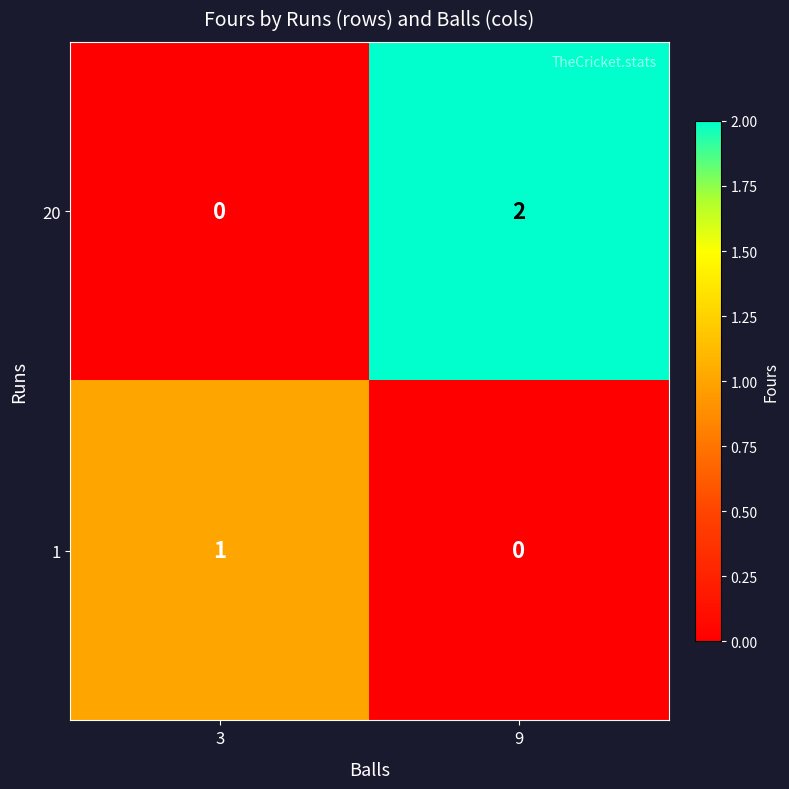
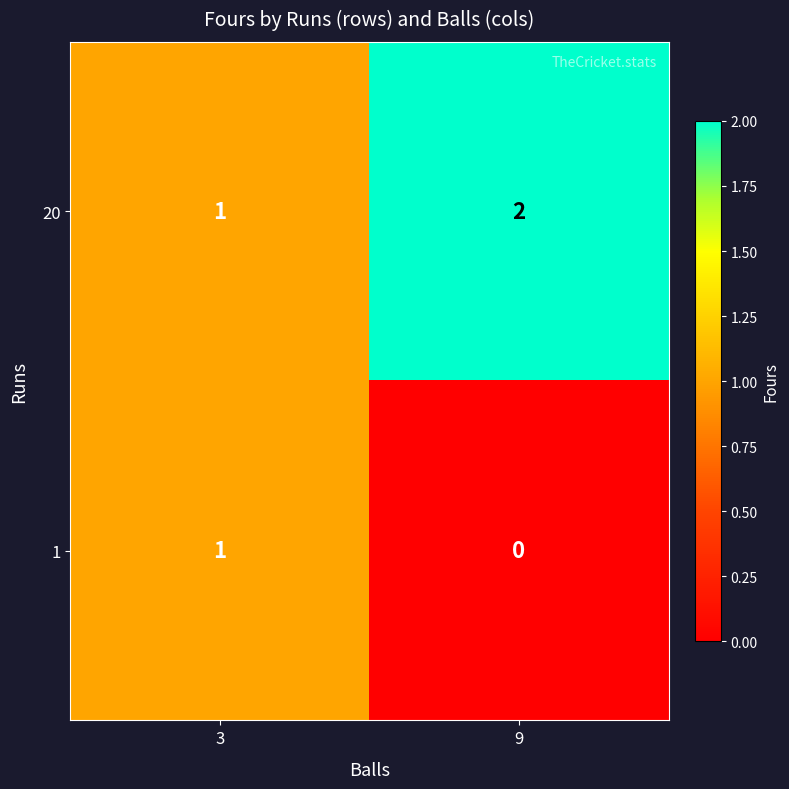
  {
    "20": {
-     "3": 0
+     "3": 1
    },
    "1": {
      "3": 1,
      "9": 0
    }
  }
